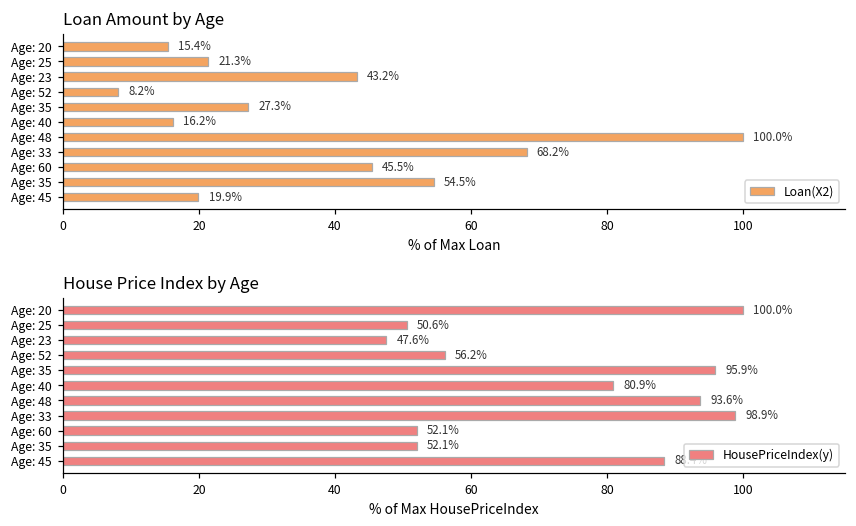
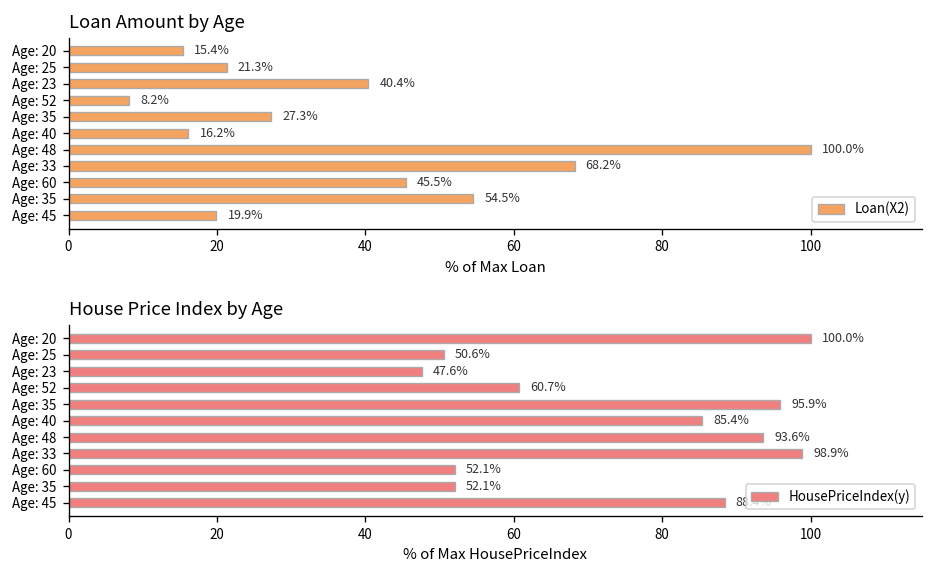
  {
    "Loan Amount by Age": {
      "Age: 20": "15.4%",
      "Age: 25": "21.3%",
-     "Age: 23": "43.2%",
+     "Age: 23": "40.4%",
      "Age: 52": "8.2%",
      "Age: 40": "16.2%",
      "Age: 48": "100.0%",
      "Age: 33": "68.2%",
      "Age: 60": "45.5%",
      "Age: 45": "19.9%"
    },
    "House Price Index by Age": {
      "Age: 20": "100.0%",
      "Age: 25": "50.6%",
      "Age: 23": "47.6%",
-     "Age: 52": "56.2%",
-     "Age: 40": "80.9%",
+     "Age: 52": "60.7%",
+     "Age: 40": "85.4%",
      "Age: 48": "93.6%",
      "Age: 33": "98.9%",
      "Age: 60": "52.1%"
    }
  }
